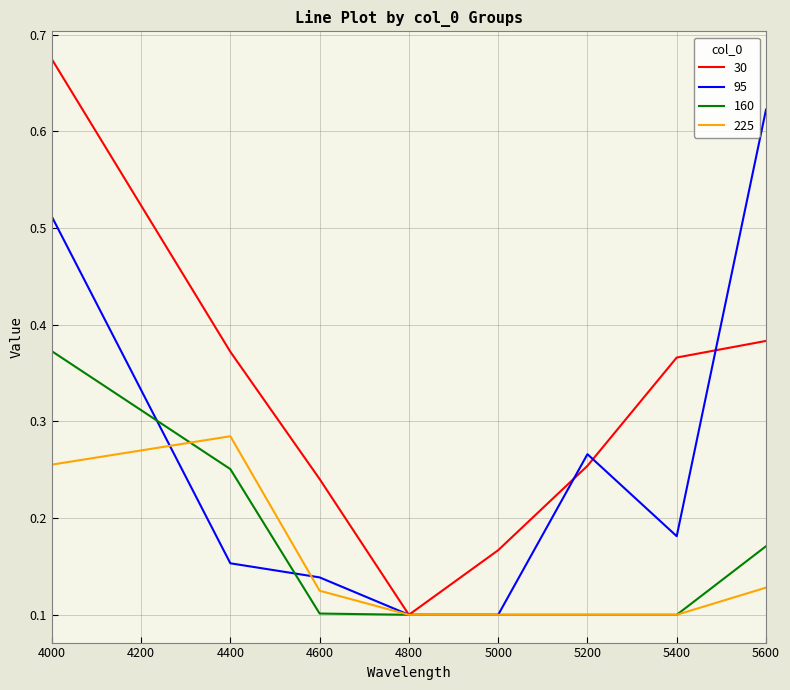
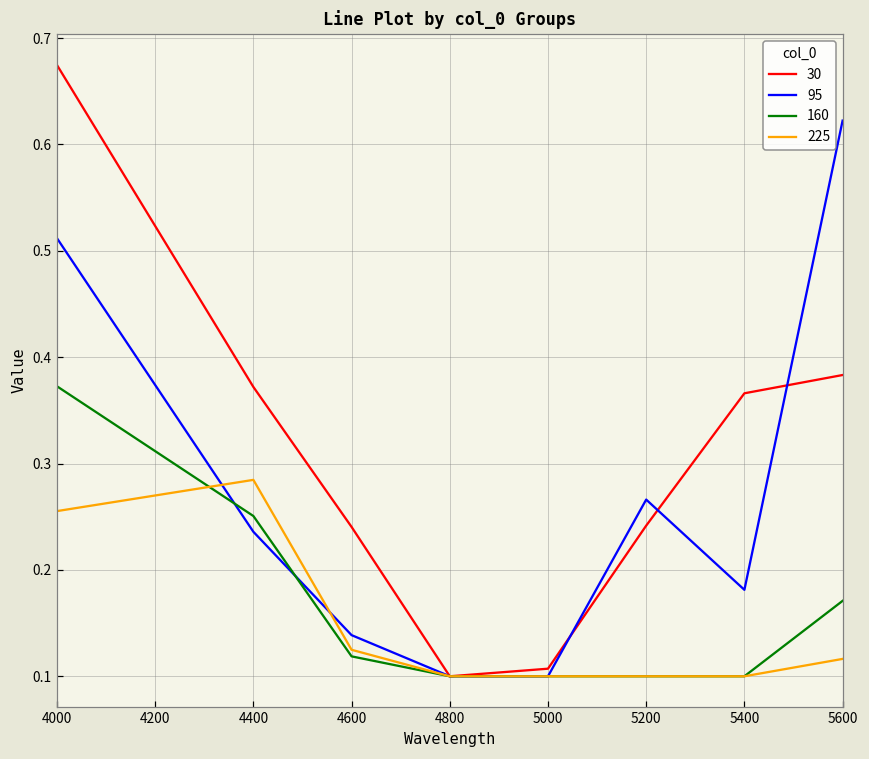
  {
    "30": {
      "4000": 0.67,
      "4400": 0.37,
      "4600": 0.24,
-     "5000": 0.17,
-     "5200": 0.25,
+     "5000": 0.11,
+     "5200": 0.24,
      "5400": 0.37,
      "5600": 0.38
    },
    "95": {
      "4000": 0.51,
-     "4400": 0.15,
+     "4400": 0.24,
      "4600": 0.14,
      "5200": 0.27,
      "5400": 0.18,
      "5600": 0.62
    },
    "160": {
      "4000": 0.37,
      "4400": 0.25,
-     "4600": 0.10,
+     "4600": 0.12,
      "5600": 0.17
    },
    "225": {
      "4000": 0.26,
      "4400": 0.28,
      "4600": 0.12,
-     "5600": 0.13
+     "5600": 0.12
    }
  }
